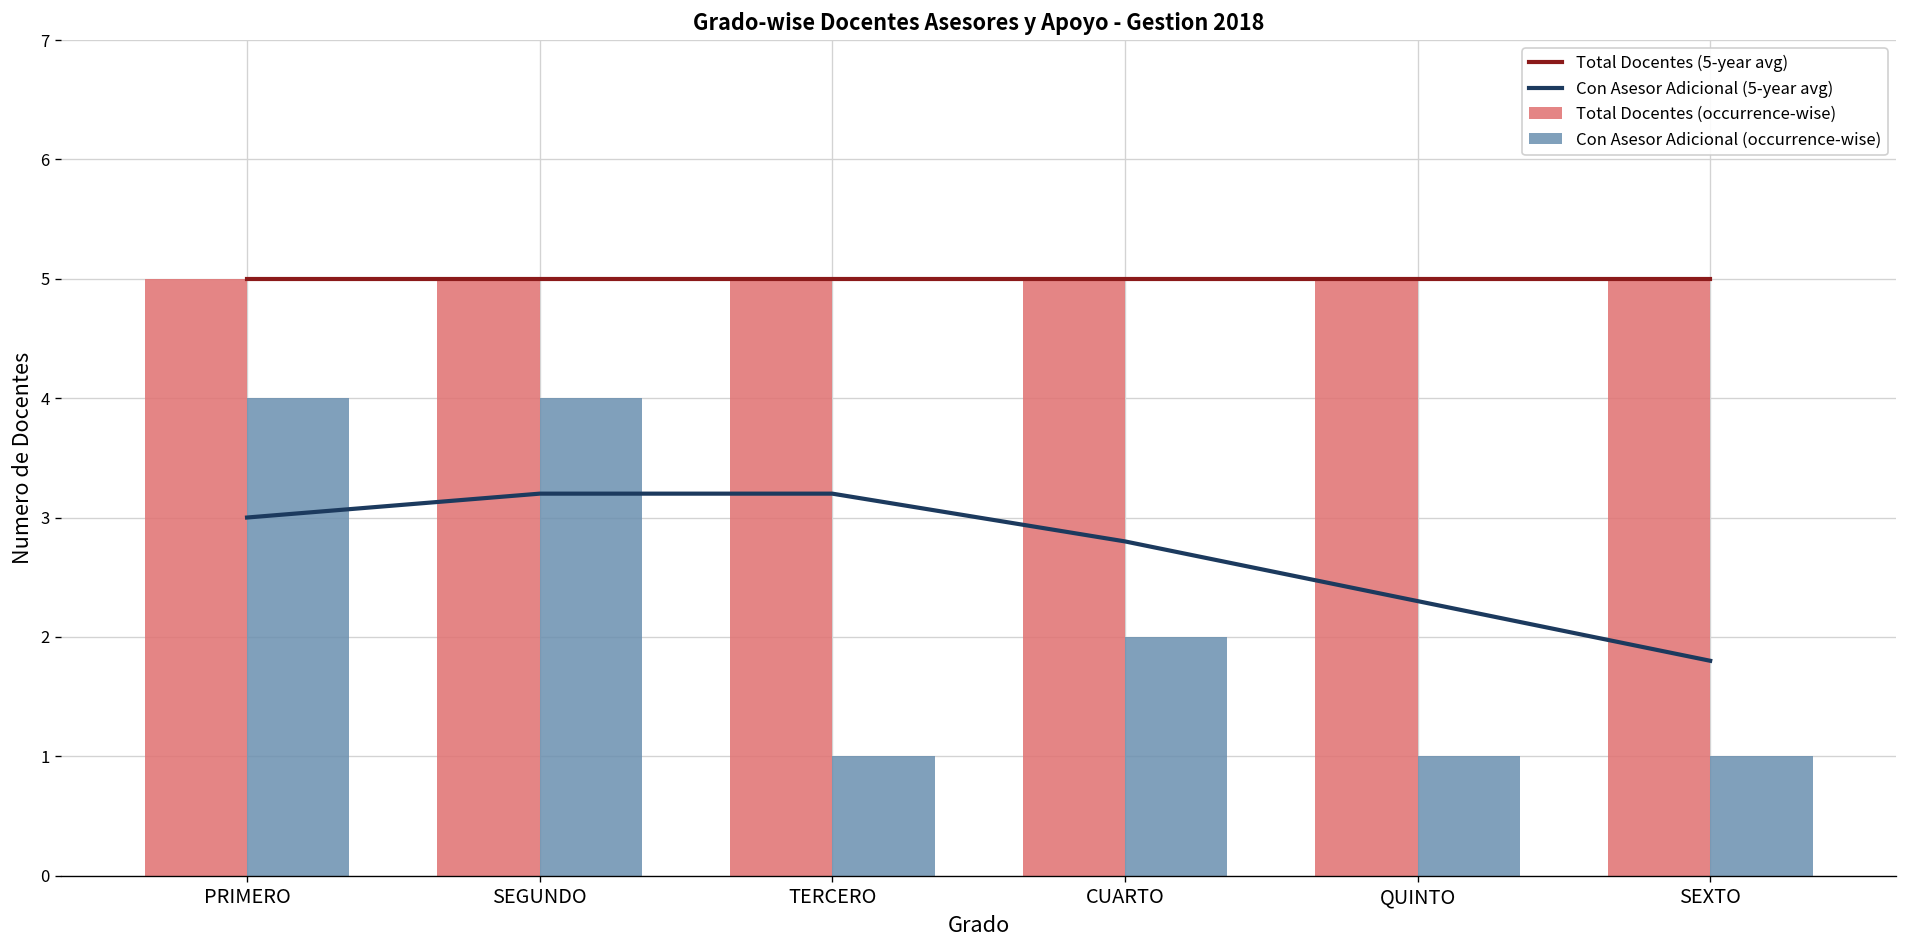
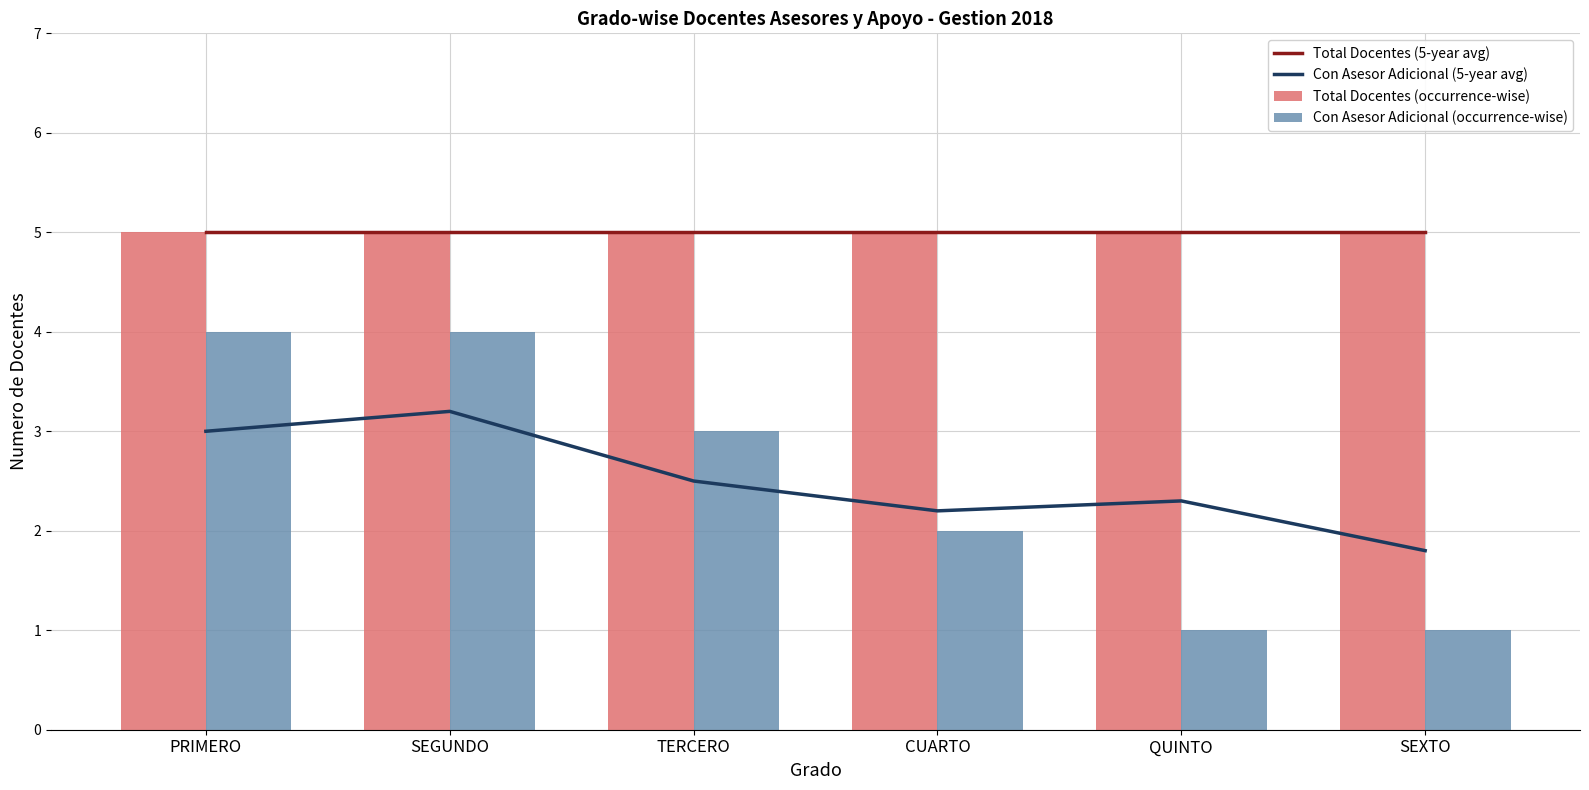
  {
    "Total Docentes (occurrence-wise)": {
      "PRIMERO": 5.0,
      "SEGUNDO": 5.0,
      "TERCERO": 5.0,
      "CUARTO": 5.0,
      "QUINTO": 5.0,
      "SEXTO": 5.0
    },
    "Total Docentes (5-year avg)": {
      "PRIMERO": 5.0,
      "SEGUNDO": 5.0,
      "TERCERO": 5.0,
      "CUARTO": 5.0,
      "QUINTO": 5.0,
      "SEXTO": 5.0
    },
    "Con Asesor Adicional (5-year avg)": {
      "PRIMERO": 3.0,
      "SEGUNDO": 3.2,
-     "TERCERO": 3.2,
-     "CUARTO": 2.8,
+     "TERCERO": 2.5,
+     "CUARTO": 2.2,
      "QUINTO": 2.3,
      "SEXTO": 1.8
    },
    "Con Asesor Adicional (occurrence-wise)": {
      "PRIMERO": 4,
      "SEGUNDO": 4,
-     "TERCERO": 1,
+     "TERCERO": 3,
      "CUARTO": 2,
      "QUINTO": 1,
      "SEXTO": 1
    }
  }
